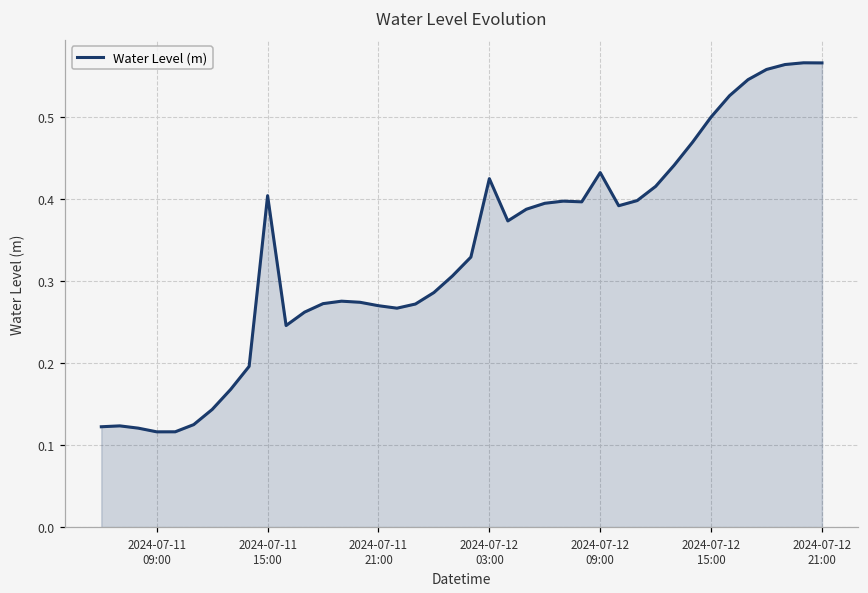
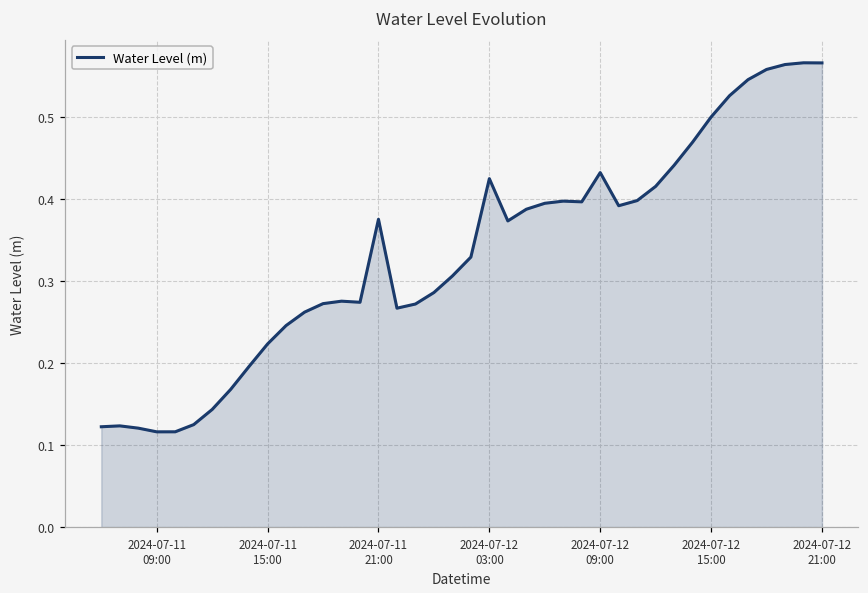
  {
    "2024-07-11 09:00": 0.12,
-   "2024-07-11 15:00": 0.40,
-   "2024-07-11 21:00": 0.27,
+   "2024-07-11 15:00": 0.22,
+   "2024-07-11 21:00": 0.38,
    "2024-07-12 03:00": 0.42,
    "2024-07-12 09:00": 0.43,
    "2024-07-12 15:00": 0.50,
    "2024-07-12 21:00": 0.57
  }
